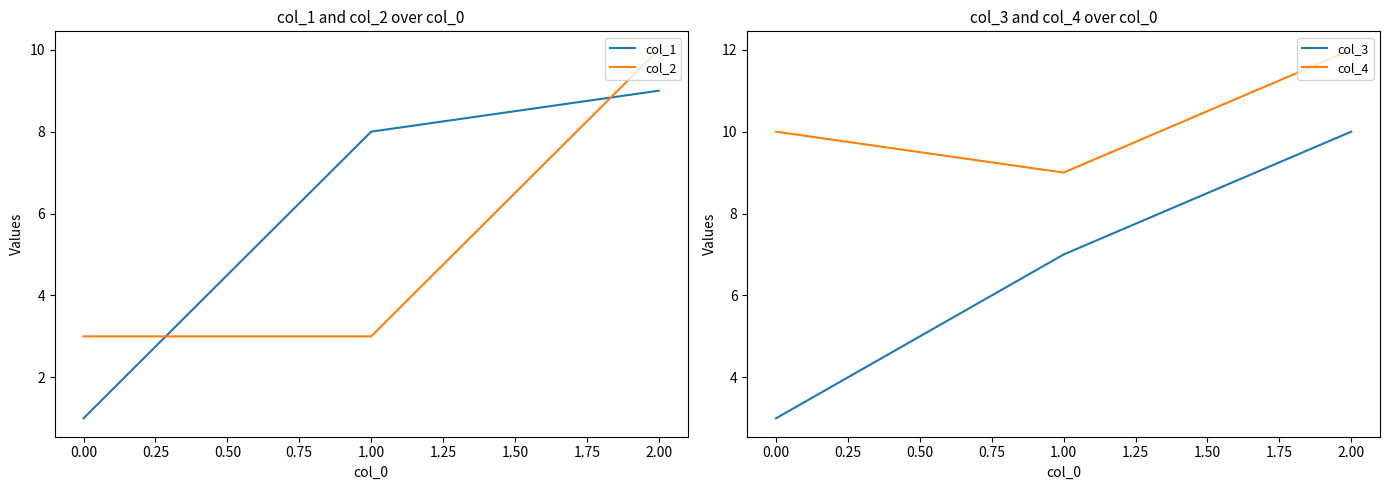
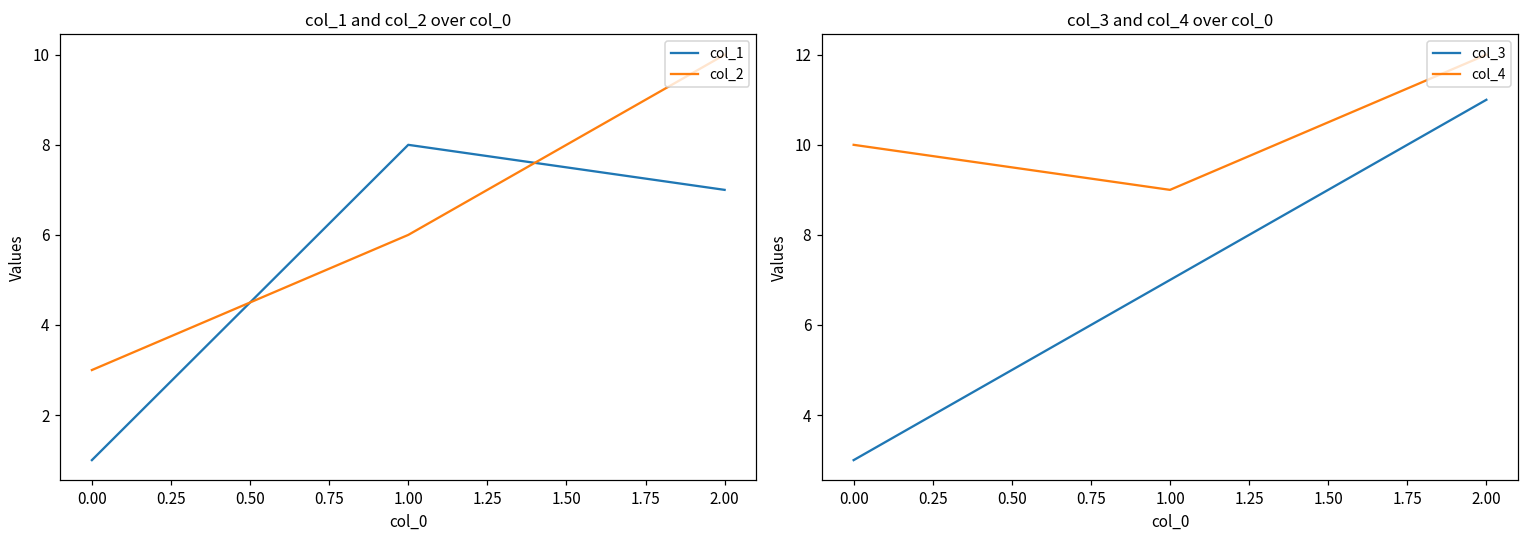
  {
    "col_1 and col_2 over col_0": {
      "col_1": {
        "0.00": 1,
        "1.00": 8,
-       "2.00": 9
+       "2.00": 7
      },
      "col_2": {
        "0.00": 3,
-       "1.00": 3
+       "1.00": 6
      }
    },
    "col_3 and col_4 over col_0": {
      "col_3": {
        "0.00": 3,
        "1.00": 7,
-       "2.00": 10
+       "2.00": 11
      },
      "col_4": {
        "0.00": 10,
        "1.00": 9
      }
    }
  }
